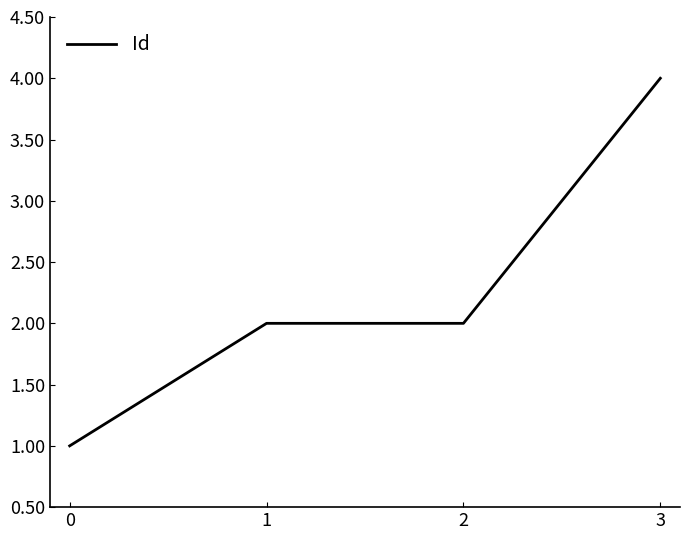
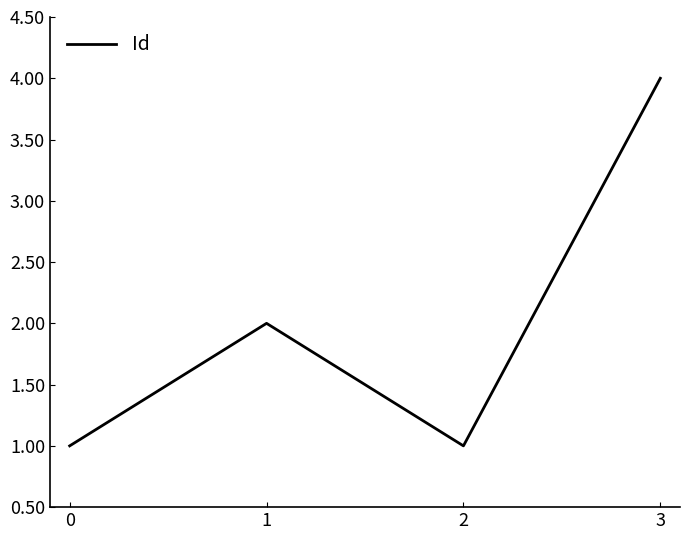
  {
    "0": 1,
    "1": 2,
-   "2": 2,
+   "2": 1,
    "3": 4
  }
